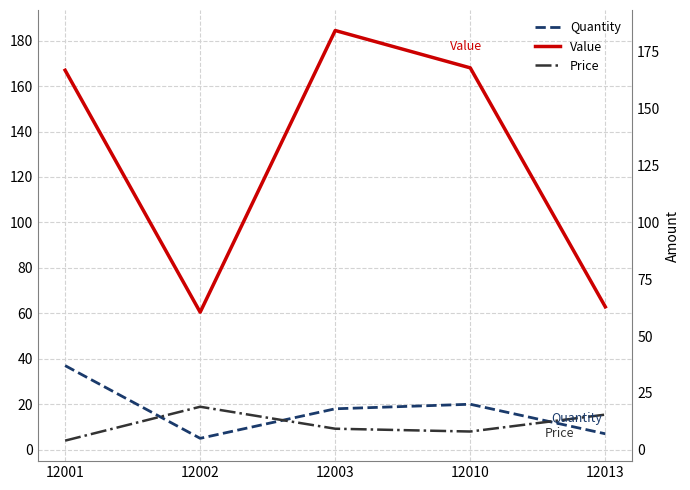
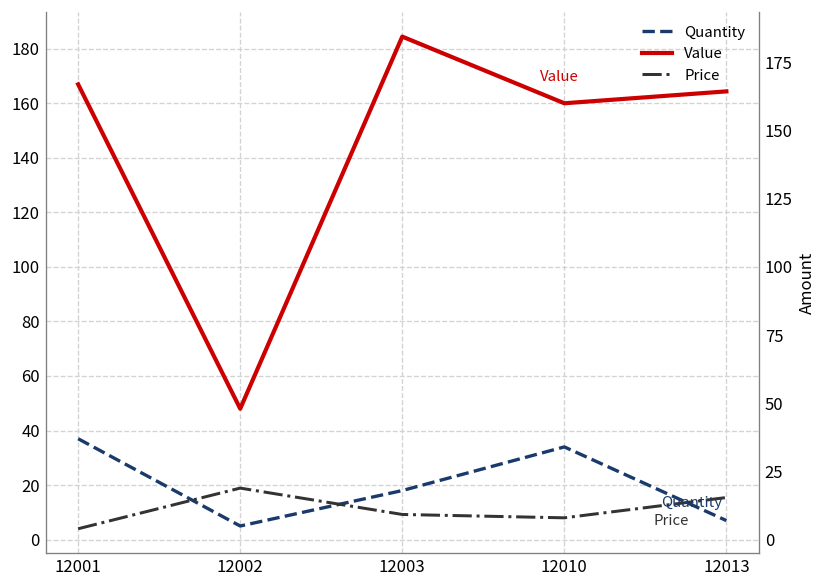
  {
    "Quantity": {
      "12001": 37,
      "12002": 5,
      "12003": 18,
-     "12010": 20,
+     "12010": 34,
      "12013": 7
    },
    "Value": {
      "12001": 167,
-     "12002": 61,
+     "12002": 48,
      "12003": 184,
-     "12010": 168,
-     "12013": 63
+     "12010": 160,
+     "12013": 164
    },
    "Price": {
      "12001": 4,
      "12002": 19,
      "12003": 9,
      "12010": 8,
      "12013": 15
    }
  }
